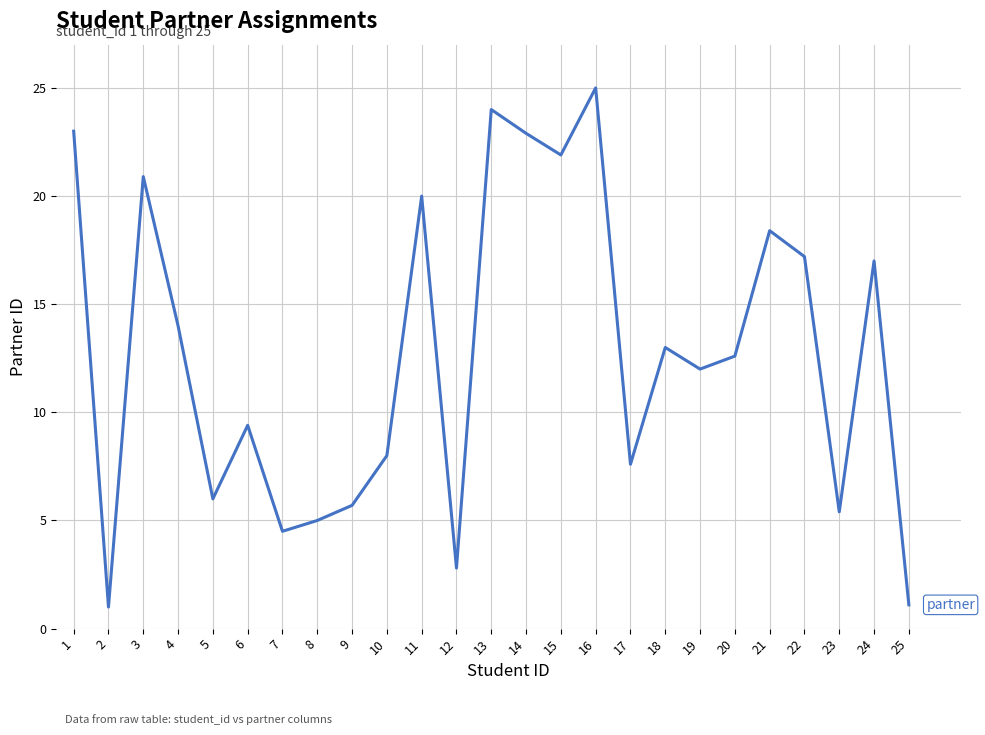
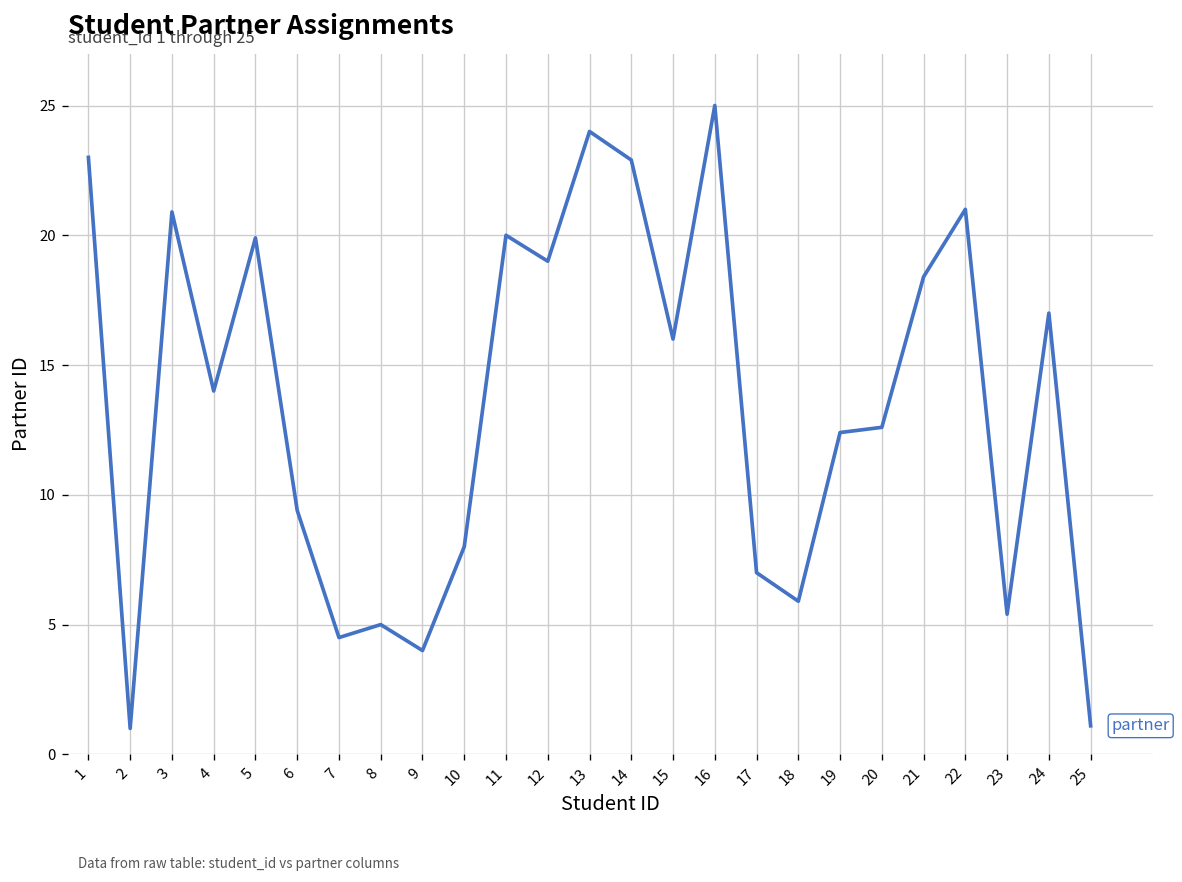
  {
    "1": 23.0,
    "2": 1.0,
    "3": 20.9,
    "4": 14.0,
-   "5": 6.0,
+   "5": 19.9,
    "6": 9.4,
    "7": 4.5,
    "8": 5.0,
-   "9": 5.7,
+   "9": 4.0,
    "10": 8.0,
    "11": 20.0,
-   "12": 2.8,
+   "12": 19.0,
    "13": 24.0,
    "14": 22.9,
-   "15": 21.9,
+   "15": 16.0,
    "16": 25.0,
-   "17": 7.6,
-   "18": 13.0,
-   "19": 12.0,
+   "17": 7.0,
+   "18": 5.9,
+   "19": 12.4,
    "20": 12.6,
    "21": 18.4,
-   "22": 17.2,
+   "22": 21.0,
    "23": 5.4,
    "24": 17.0,
    "25": 1.1
  }
